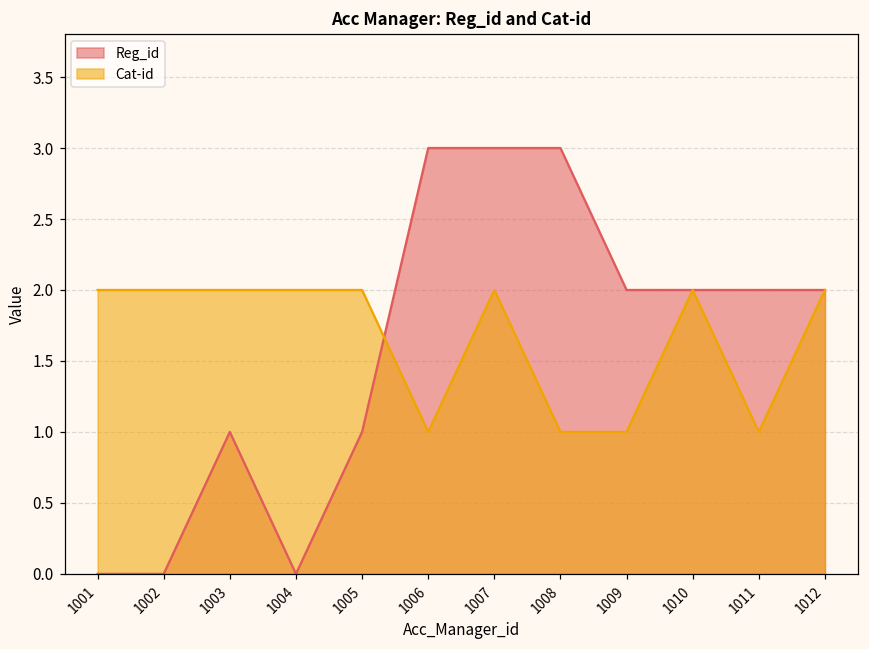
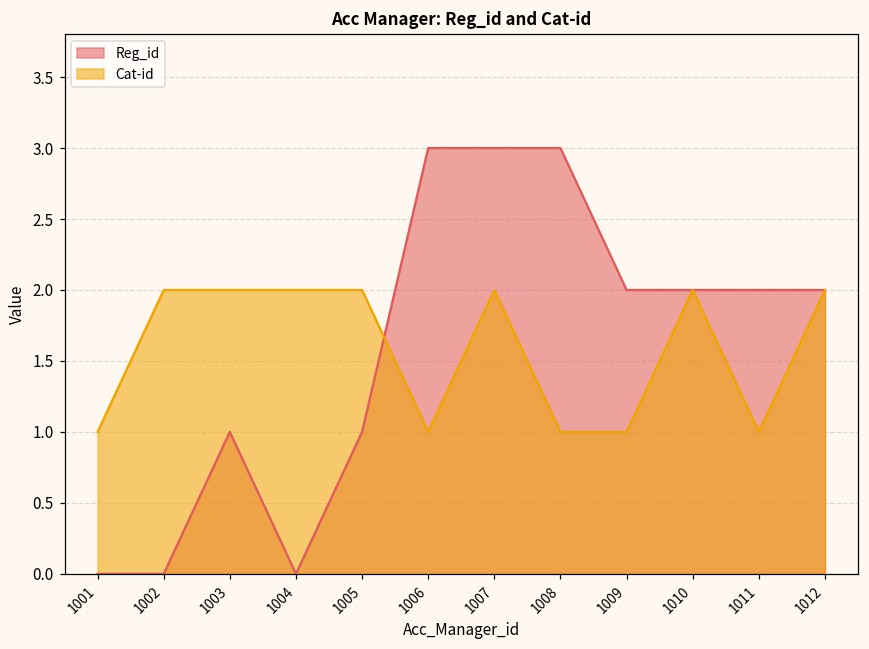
  {
    "Reg_id": {
      "1001": 0,
      "1002": 0,
      "1003": 1,
      "1004": 0,
      "1005": 1,
      "1006": 3,
      "1007": 3,
      "1008": 3,
      "1009": 2,
      "1011": 2
    },
    "Cat-id": {
-     "1001": 2,
+     "1001": 1,
      "1002": 2,
      "1003": 2,
      "1004": 2,
      "1005": 2,
      "1006": 1,
      "1007": 2,
      "1008": 1,
      "1009": 1,
      "1011": 1
    }
  }
